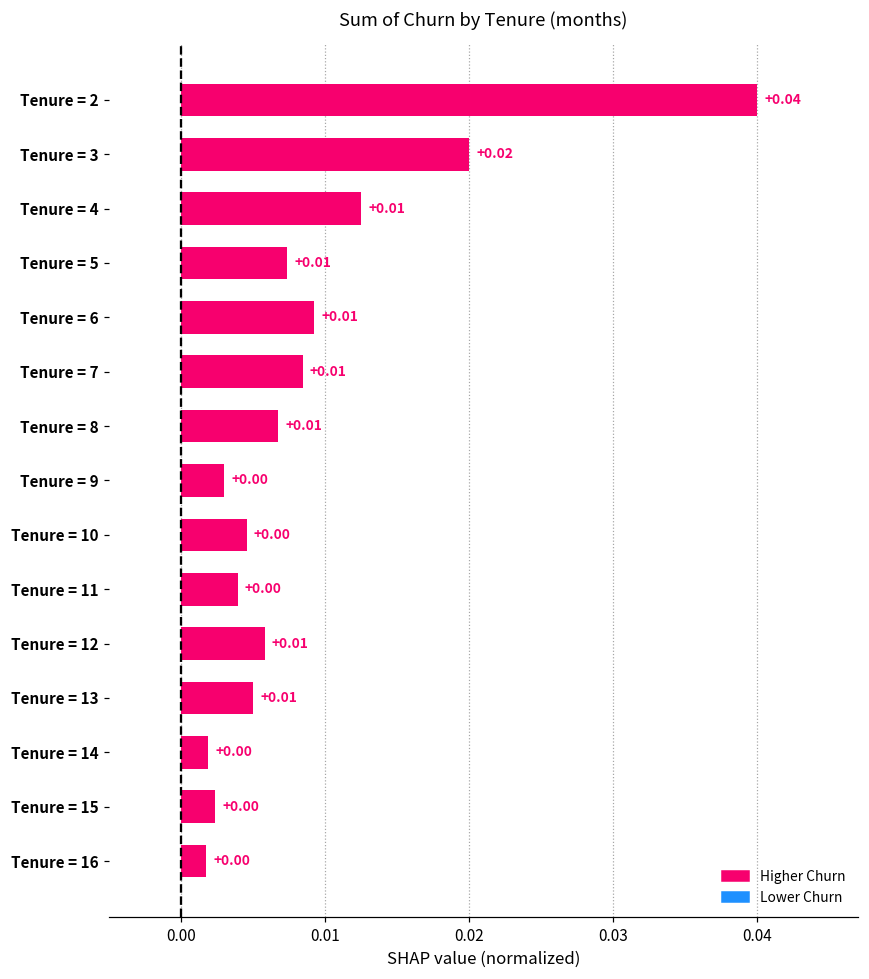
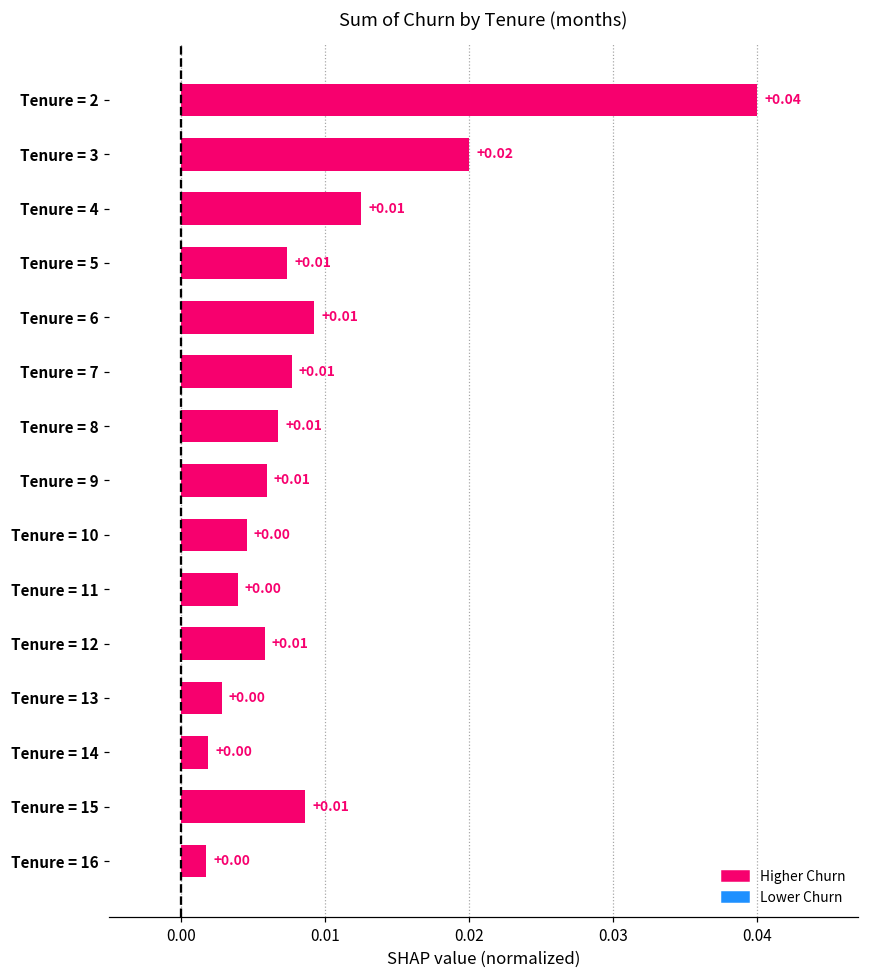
  {
    "Tenure = 2": "+0.04",
    "Tenure = 3": "+0.02",
    "Tenure = 4": "+0.01",
    "Tenure = 5": "+0.01",
    "Tenure = 6": "+0.01",
-   "Tenure = 7": "0.0084",
+   "Tenure = 7": "0.0077",
    "Tenure = 8": "+0.01",
-   "Tenure = 9": "+0.00",
+   "Tenure = 9": "+0.01",
    "Tenure = 10": "+0.00",
    "Tenure = 11": "+0.00",
    "Tenure = 12": "+0.01",
-   "Tenure = 13": "+0.01",
+   "Tenure = 13": "+0.00",
    "Tenure = 14": "+0.00",
-   "Tenure = 15": "+0.00",
+   "Tenure = 15": "+0.01",
    "Tenure = 16": "+0.00"
  }
